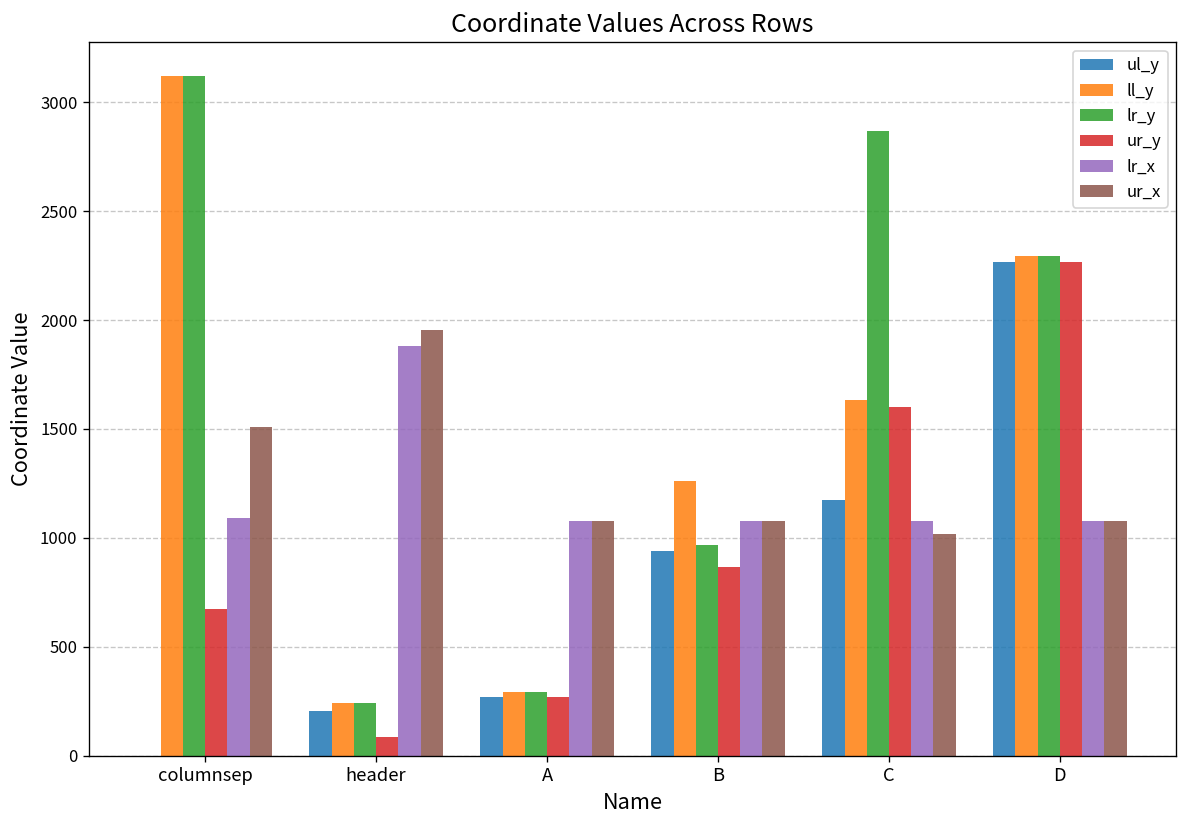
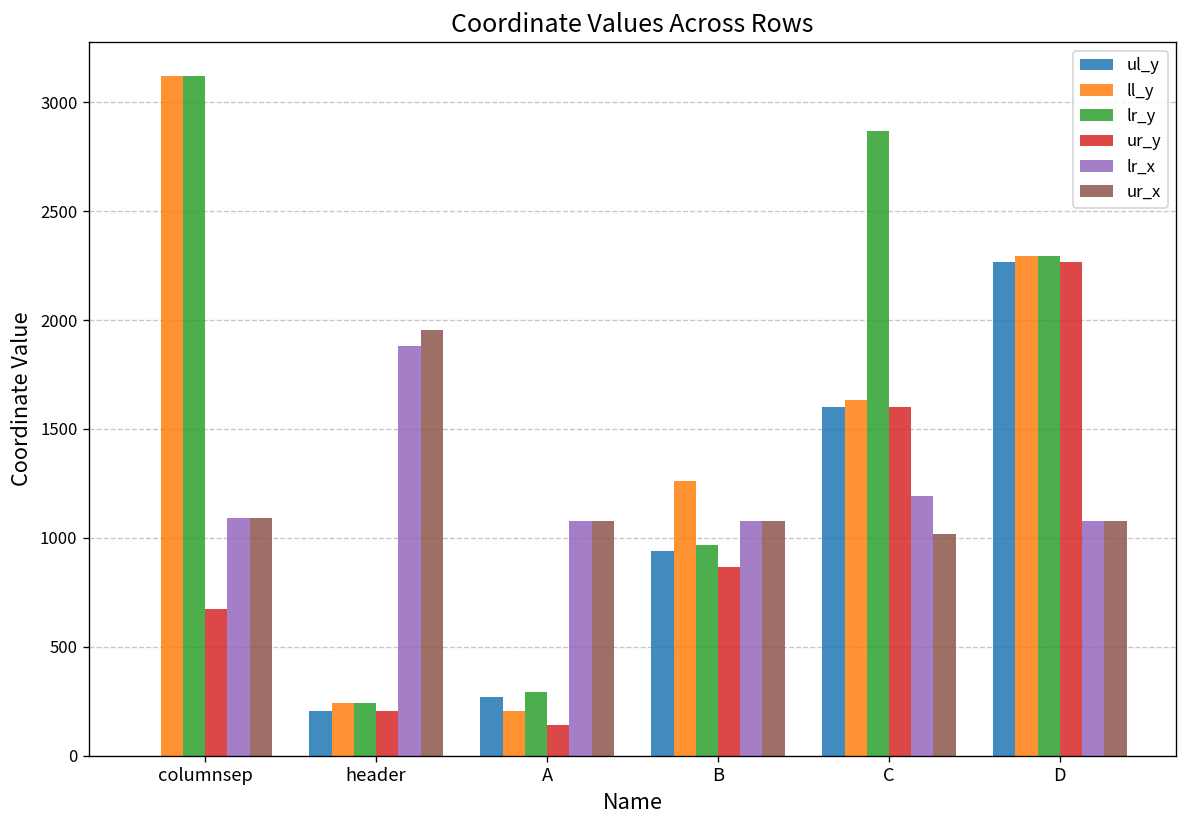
  {
    "ul_y": {
      "columnsep": 0,
      "header": 210,
      "A": 270,
      "B": 940,
-     "C": 1180,
+     "C": 1600,
      "D": 2270
    },
    "ll_y": {
      "columnsep": 3120,
      "header": 240,
-     "A": 290,
+     "A": 200,
      "B": 1260,
      "C": 1630,
      "D": 2290
    },
    "lr_y": {
      "columnsep": 3120,
      "header": 240,
      "A": 290,
      "B": 970,
      "C": 2870,
      "D": 2290
    },
    "ur_y": {
      "columnsep": 670,
-     "header": 90,
-     "A": 270,
+     "header": 210,
+     "A": 140,
      "B": 870,
      "C": 1600,
      "D": 2270
    },
    "lr_x": {
      "columnsep": 1090,
      "header": 1880,
      "A": 1080,
      "B": 1080,
-     "C": 1080,
+     "C": 1190,
      "D": 1080
    },
    "ur_x": {
-     "columnsep": 1510,
+     "columnsep": 1090,
      "header": 1960,
      "A": 1080,
      "B": 1080,
      "C": 1020,
      "D": 1080
    }
  }
